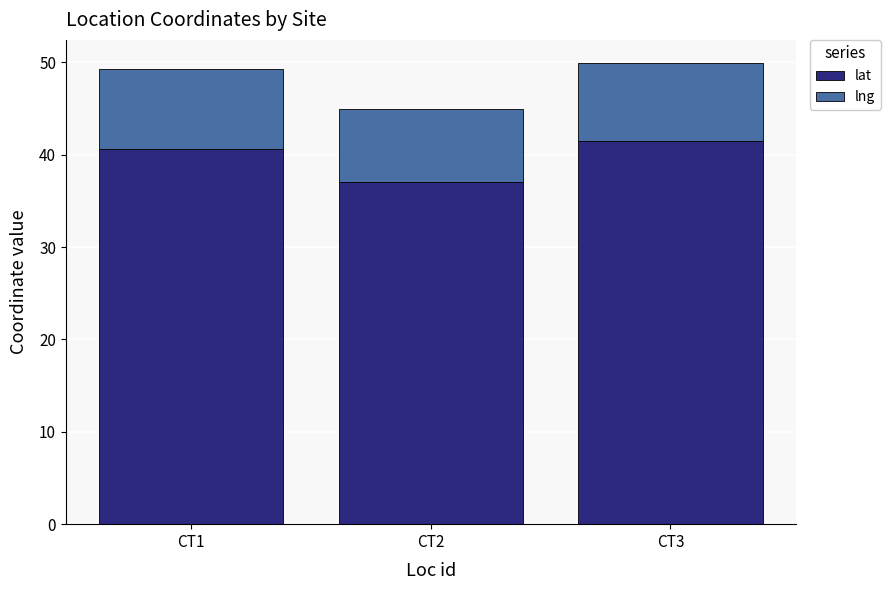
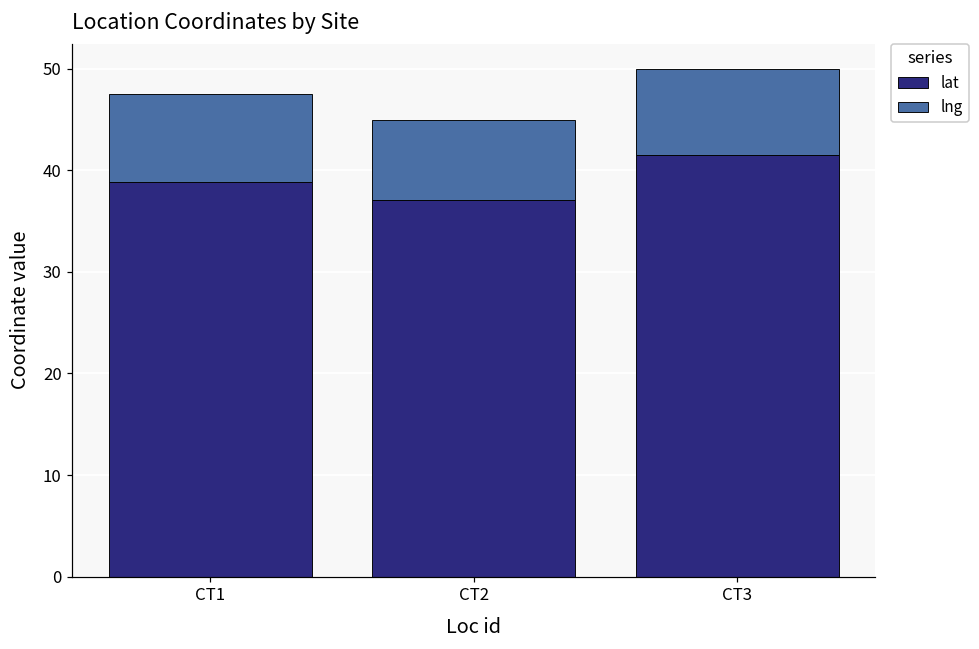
  {
    "lat": {
-     "CT1": 41,
+     "CT1": 39,
      "CT2": 37,
      "CT3": 42
    },
    "lng": {
      "CT1": 9,
      "CT2": 8,
      "CT3": 8
    }
  }
